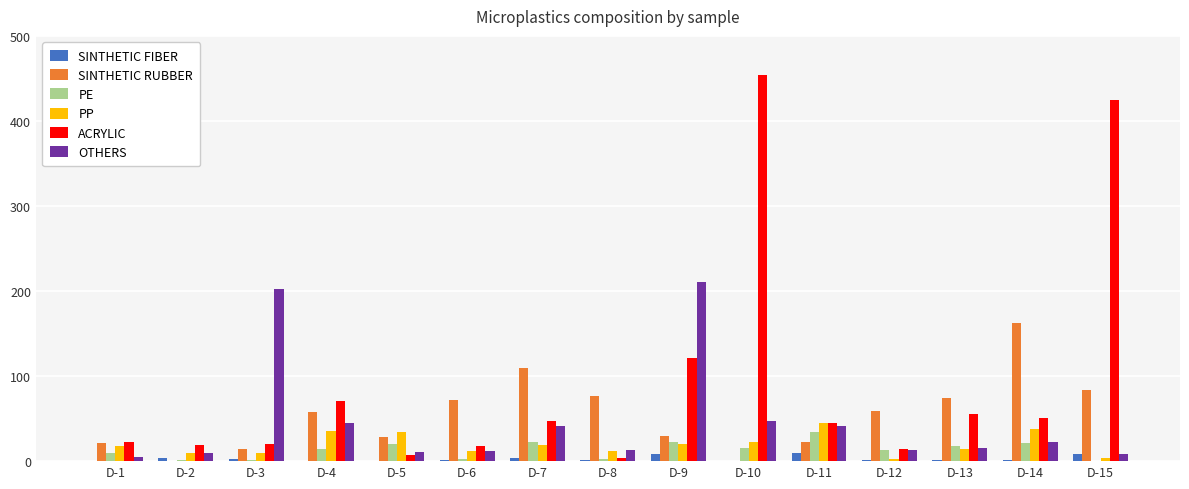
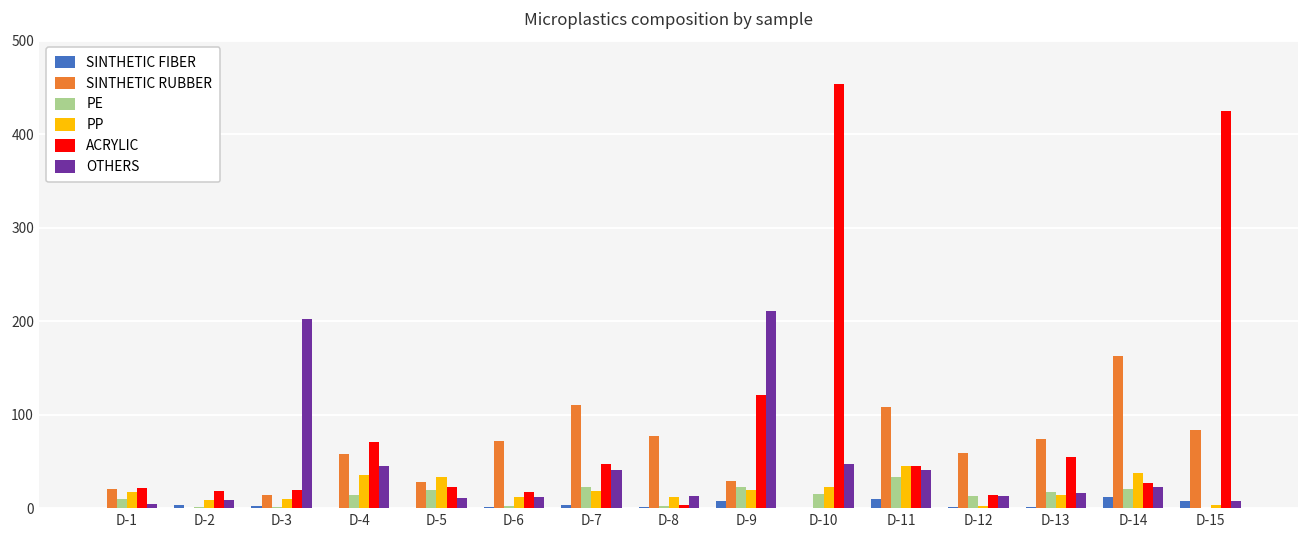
  {
    "SINTHETIC FIBER": {
      "D-1": 0,
      "D-2": 0,
      "D-4": 0,
      "D-5": 0,
      "D-7": 0,
      "D-9": 10,
      "D-10": 0,
      "D-11": 10,
-     "D-14": 0,
+     "D-14": 10,
      "D-15": 10
    },
    "SINTHETIC RUBBER": {
      "D-1": 20,
      "D-2": 0,
      "D-3": 10,
      "D-4": 60,
      "D-5": 30,
      "D-6": 70,
      "D-7": 110,
      "D-8": 80,
      "D-9": 30,
      "D-10": 0,
-     "D-11": 20,
+     "D-11": 110,
      "D-12": 60,
      "D-13": 70,
      "D-14": 160,
      "D-15": 80
    },
    "PE": {
      "D-1": 10,
      "D-4": 10,
      "D-5": 20,
      "D-6": 0,
      "D-7": 20,
      "D-9": 20,
      "D-10": 20,
      "D-11": 30,
      "D-12": 10,
      "D-13": 20,
      "D-14": 20,
      "D-15": 0
    },
    "PP": {
      "D-1": 20,
      "D-2": 10,
      "D-3": 10,
      "D-4": 40,
      "D-5": 30,
      "D-6": 10,
      "D-7": 20,
      "D-8": 10,
      "D-9": 20,
      "D-10": 20,
      "D-11": 50,
      "D-13": 10,
      "D-14": 40,
      "D-15": 0
    },
    "ACRYLIC": {
      "D-1": 20,
      "D-2": 20,
      "D-3": 20,
      "D-4": 70,
-     "D-5": 10,
+     "D-5": 20,
      "D-6": 20,
      "D-7": 50,
      "D-8": 0,
      "D-9": 120,
      "D-10": 450,
      "D-11": 50,
      "D-12": 10,
      "D-13": 60,
-     "D-14": 50,
+     "D-14": 30,
      "D-15": 430
    },
    "OTHERS": {
      "D-1": 10,
      "D-2": 10,
      "D-3": 200,
      "D-4": 50,
      "D-5": 10,
      "D-6": 10,
      "D-7": 40,
      "D-8": 10,
      "D-9": 210,
      "D-10": 50,
      "D-11": 40,
      "D-12": 10,
      "D-13": 20,
      "D-14": 20,
      "D-15": 10
    }
  }
